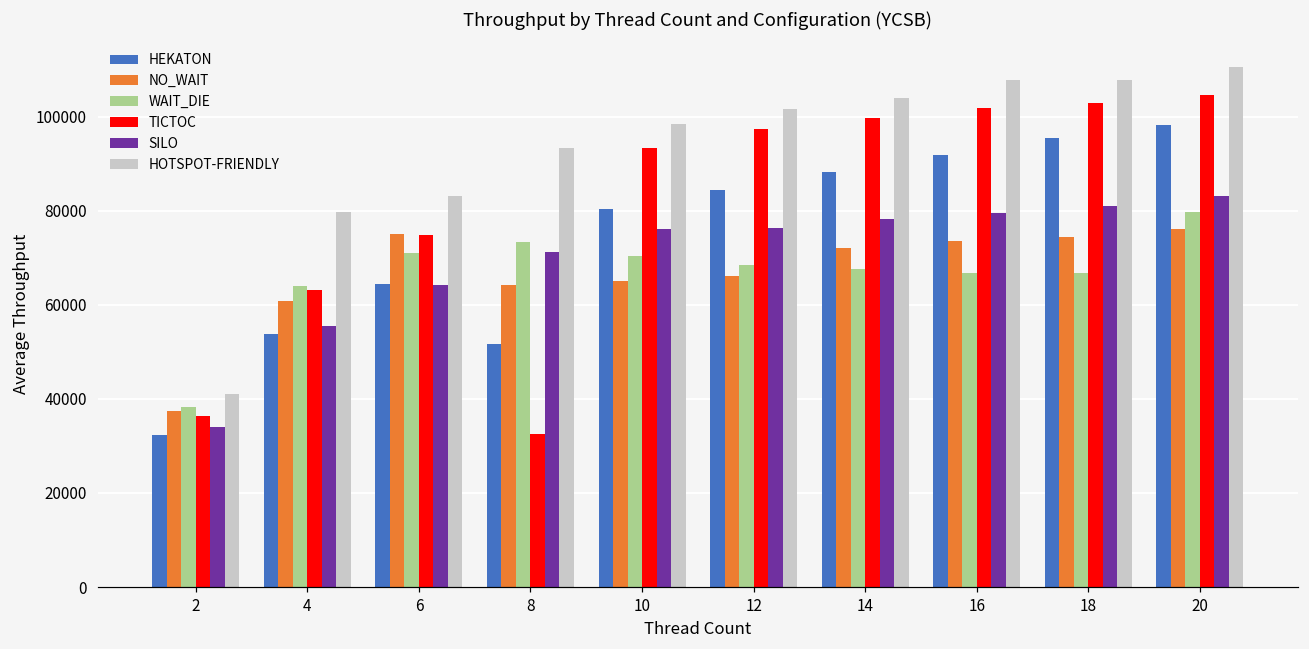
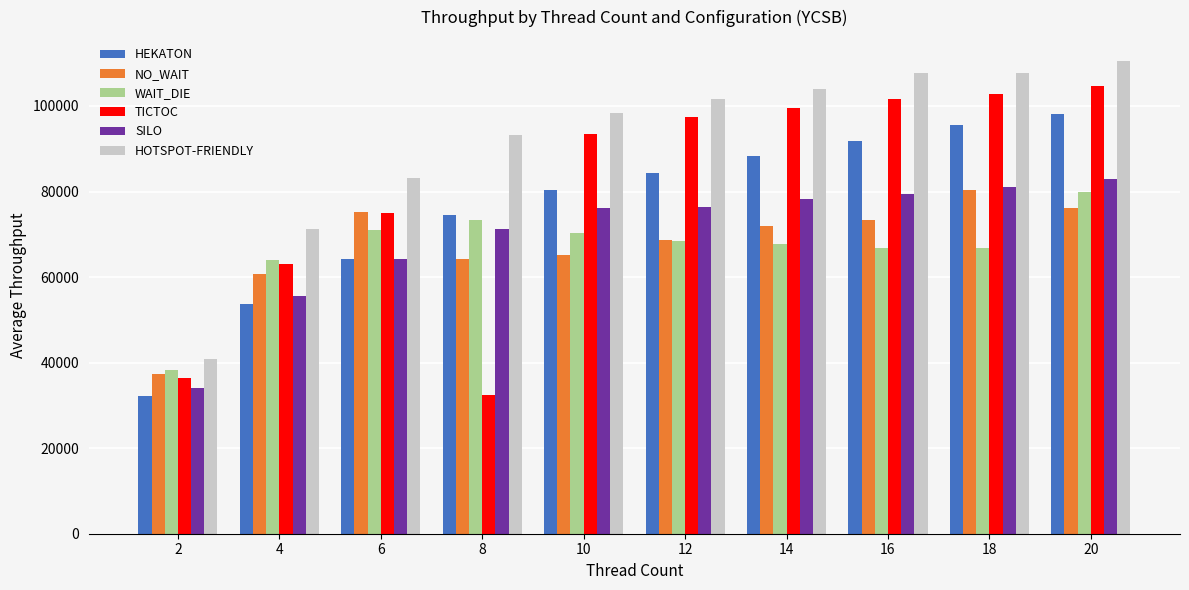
  {
    "HEKATON": {
      "2": 32000,
      "4": 54000,
      "6": 64000,
-     "8": 52000,
+     "8": 74000,
      "10": 80000,
      "12": 84000,
      "14": 88000,
      "16": 92000,
      "18": 95000,
      "20": 98000
    },
    "NO_WAIT": {
      "2": 37000,
      "4": 61000,
      "6": 75000,
      "8": 64000,
      "10": 65000,
-     "12": 66000,
+     "12": 69000,
      "14": 72000,
      "16": 73000,
-     "18": 74000,
+     "18": 80000,
      "20": 76000
    },
    "WAIT_DIE": {
      "2": 38000,
      "4": 64000,
      "6": 71000,
      "8": 73000,
      "10": 70000,
      "12": 68000,
      "14": 68000,
      "16": 67000,
      "18": 67000,
      "20": 80000
    },
    "TICTOC": {
      "2": 36000,
      "4": 63000,
      "6": 75000,
      "8": 33000,
      "10": 93000,
      "12": 97000,
      "14": 100000,
      "16": 102000,
      "18": 103000,
      "20": 105000
    },
    "SILO": {
      "2": 34000,
      "4": 55000,
      "6": 64000,
      "8": 71000,
      "10": 76000,
      "12": 76000,
      "14": 78000,
      "16": 80000,
      "18": 81000,
      "20": 83000
    },
    "HOTSPOT-FRIENDLY": {
      "2": 41000,
-     "4": 80000,
+     "4": 71000,
      "6": 83000,
      "8": 93000,
      "10": 98000,
      "12": 102000,
      "14": 104000,
      "16": 108000,
      "18": 108000,
      "20": 111000
    }
  }
